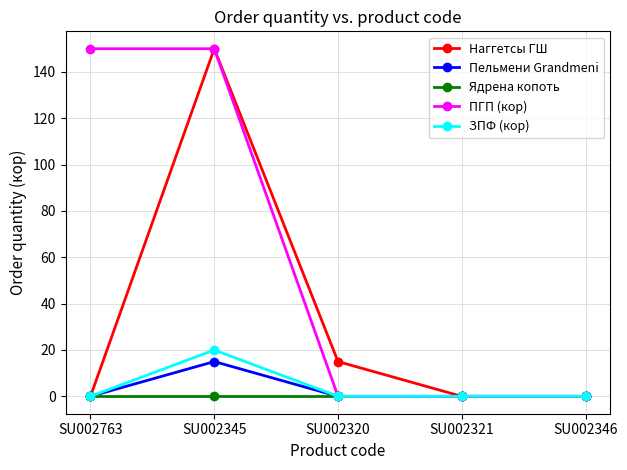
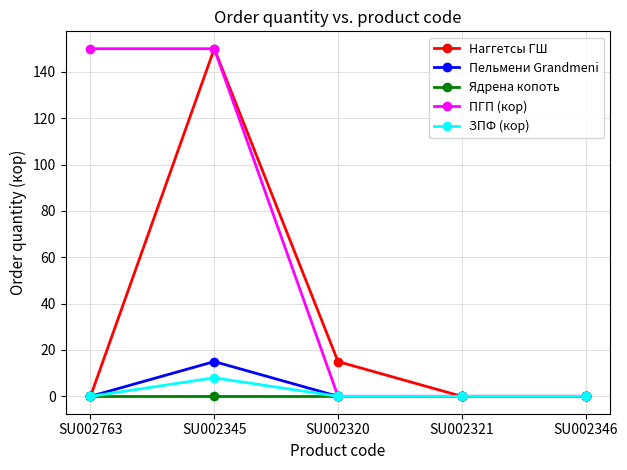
  {
    "Наггетсы ГШ": {
      "SU002320": 15
    },
    "Пельмени Grandmeni": {
      "SU002345": 15
    },
    "Ядрена копоть": {
      "SU002345": 0
    },
    "ПГП (кор)": {
      "SU002763": 150
    },
    "ЗПФ (кор)": {
-     "SU002345": 20
+     "SU002345": 8
    }
  }
